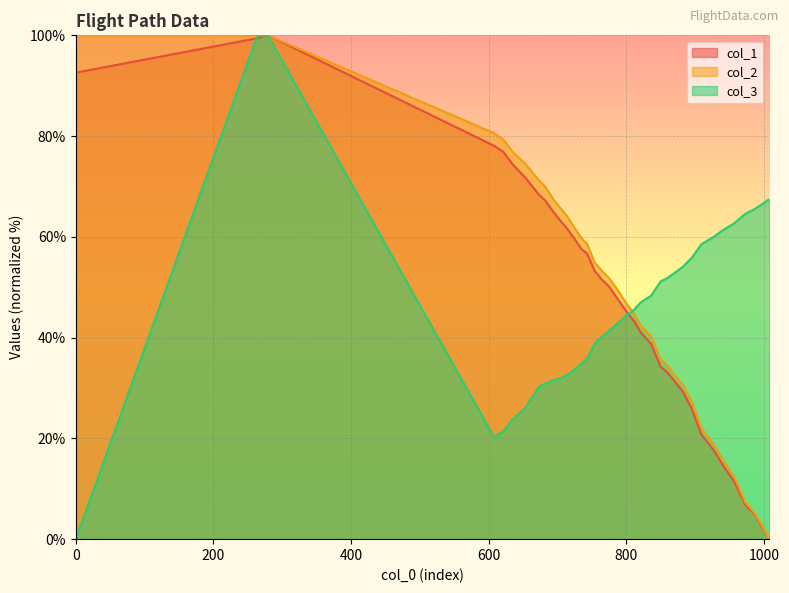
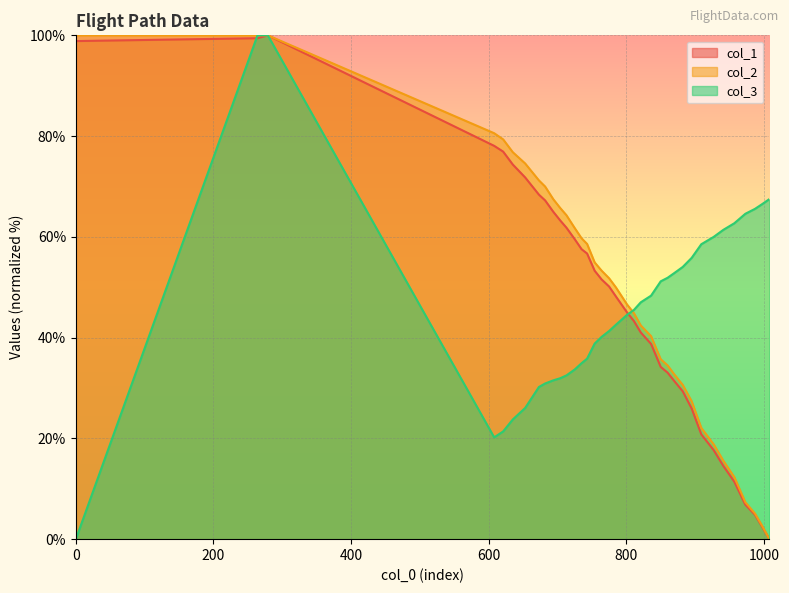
  {
    "col_1": {
-     "0": "93%"
+     "0": "99%"
    },
    "col_2": {
      "0": "100%"
    },
    "col_3": {
      "0": "0%"
    }
  }
